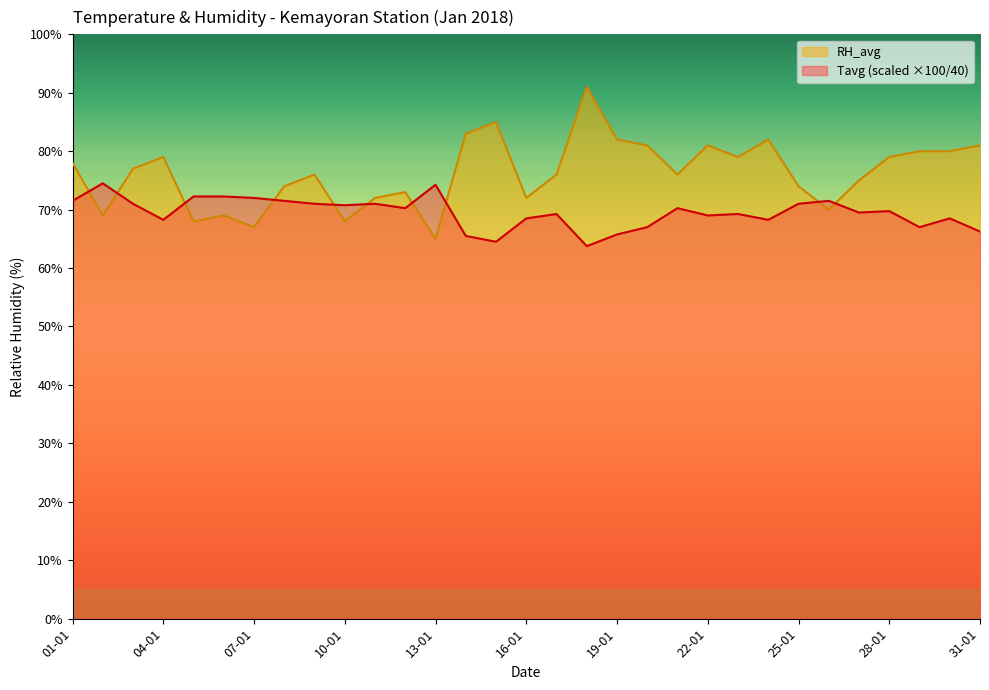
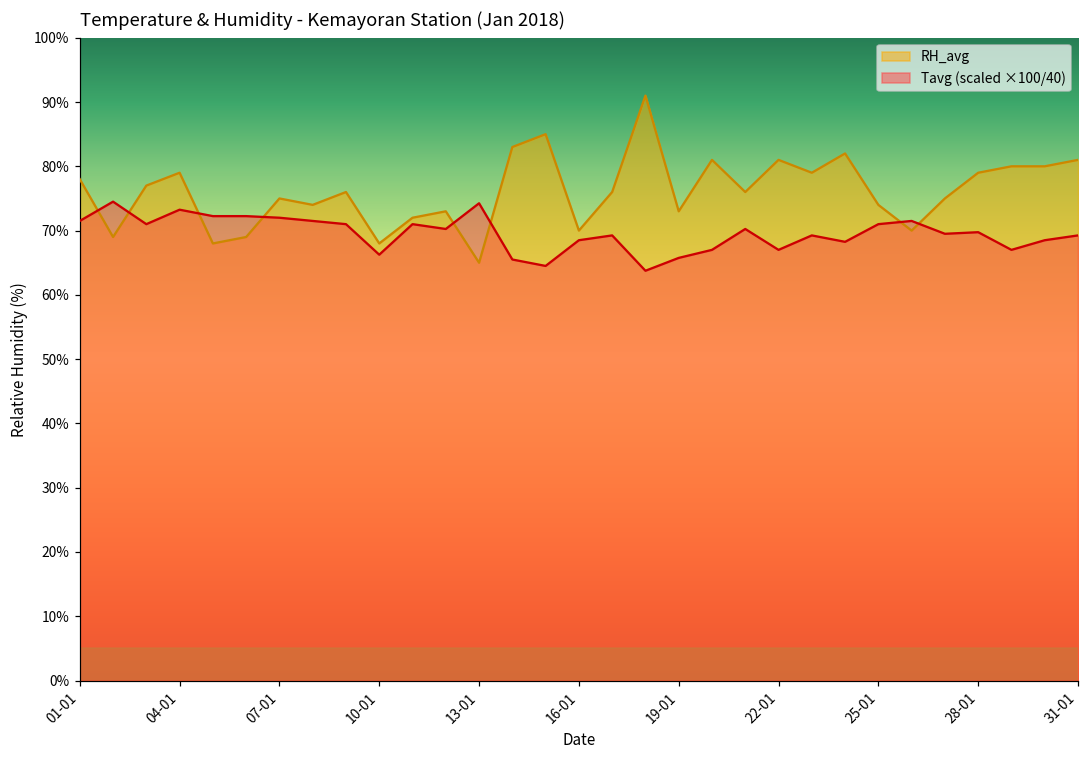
  {
    "RH_avg": {
      "01-01": "78%",
      "04-01": "79%",
-     "07-01": "67%",
+     "07-01": "75%",
      "10-01": "68%",
      "13-01": "65%",
-     "16-01": "72%",
-     "19-01": "82%",
+     "16-01": "70%",
+     "19-01": "73%",
      "22-01": "81%",
      "25-01": "74%",
      "28-01": "79%",
      "31-01": "81%"
    },
    "Tavg (scaled ×100/40)": {
      "01-01": "72%",
-     "04-01": "68%",
+     "04-01": "73%",
      "07-01": "72%",
-     "10-01": "71%",
+     "10-01": "66%",
      "13-01": "74%",
      "16-01": "69%",
      "19-01": "66%",
-     "22-01": "69%",
+     "22-01": "67%",
      "25-01": "71%",
      "28-01": "70%",
-     "31-01": "66%"
+     "31-01": "69%"
    }
  }
